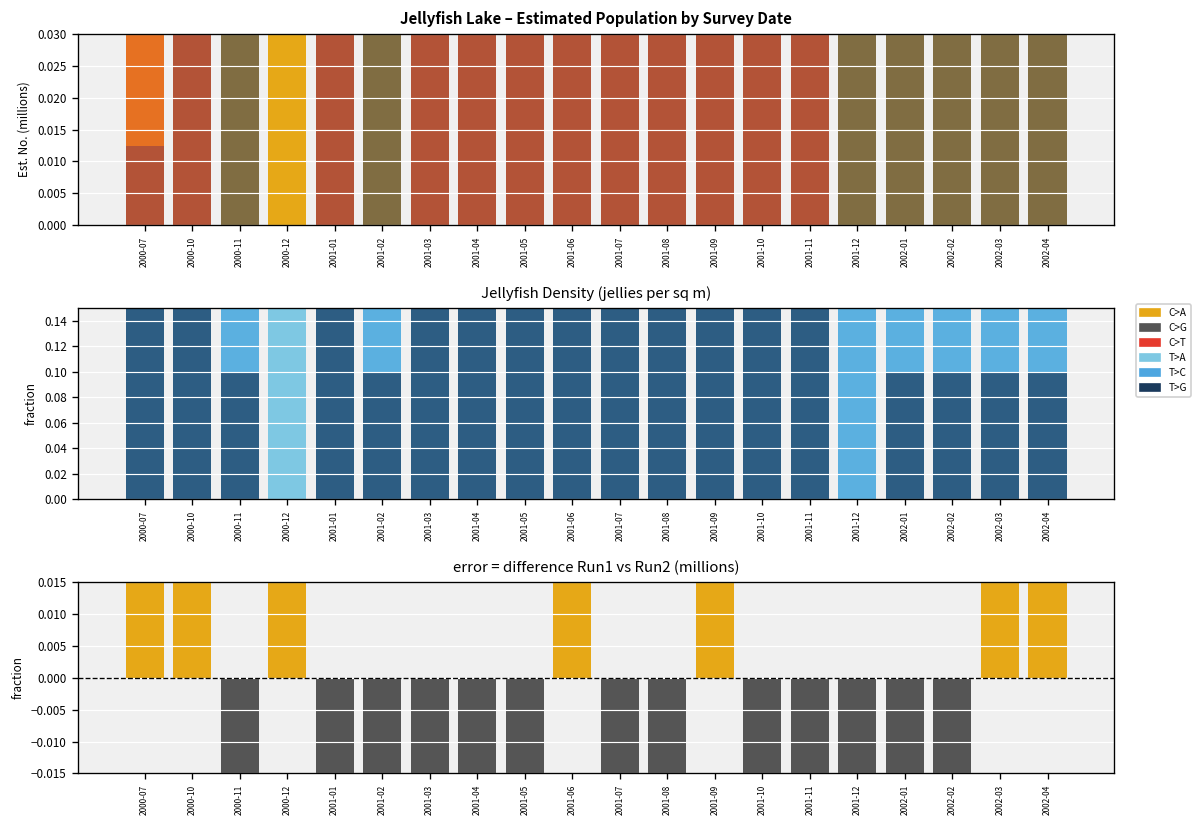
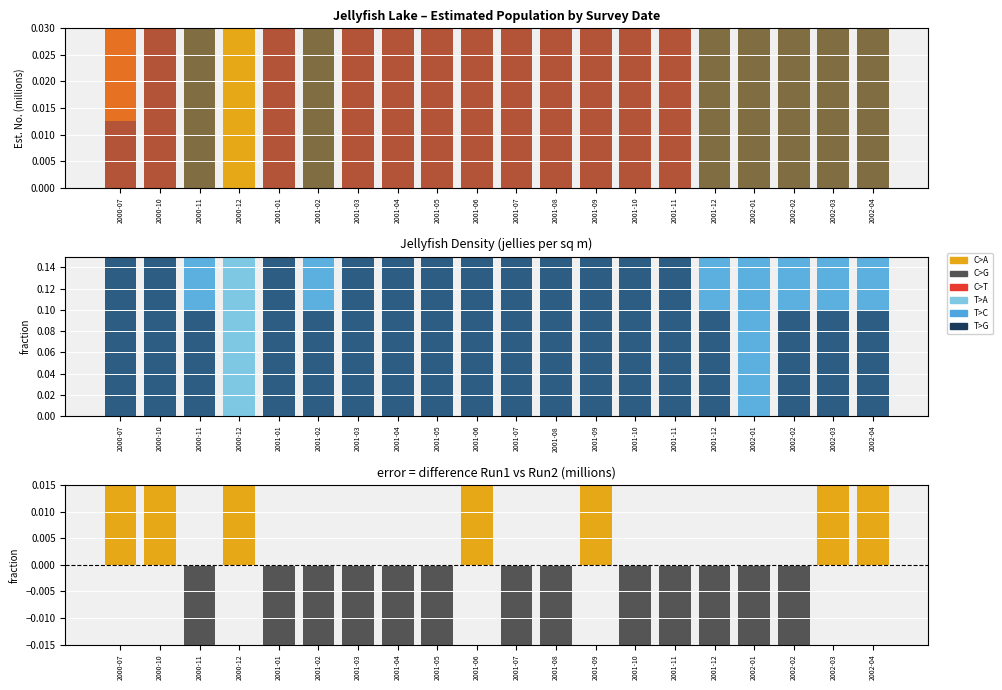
  {
    "Jellyfish Lake – Estimated Population by Survey Date": {
      "C>G": {
        "2000-12": 0.000
      },
      "C>T": {
        "2000-11": 0.000,
        "2000-12": 0.000,
        "2001-02": 0.000,
        "2001-12": 0.000,
        "2002-01": 0.000,
        "2002-02": 0.000,
        "2002-03": 0.000,
        "2002-04": 0.000
      }
    },
    "Jellyfish Density (jellies per sq m)": {
      "T>G": {
        "2000-12": 0.0,
-       "2001-12": 0.0,
-       "2002-01": 0.1
+       "2001-12": 0.1,
+       "2002-01": 0.0
      }
    }
  }
